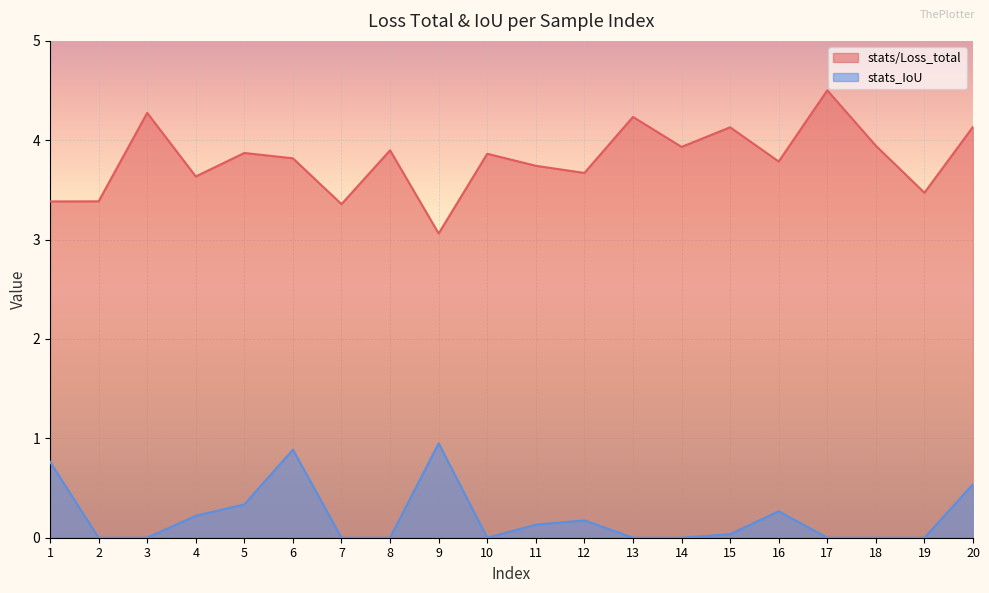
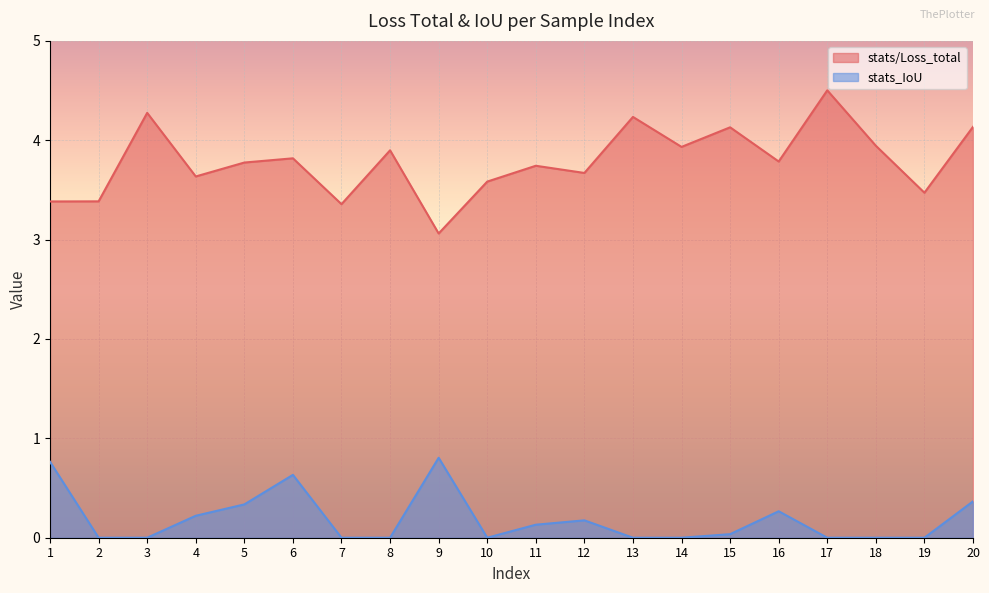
  {
    "stats/Loss_total": {
      "1": 3.4,
      "2": 3.4,
      "3": 4.3,
      "4": 3.6,
-     "5": 3.9,
+     "5": 3.8,
      "6": 3.8,
      "7": 3.4,
      "8": 3.9,
      "9": 3.1,
-     "10": 3.9,
+     "10": 3.6,
      "11": 3.7,
      "12": 3.7,
      "13": 4.2,
      "14": 3.9,
      "15": 4.1,
      "16": 3.8,
      "17": 4.5,
      "18": 3.9,
      "19": 3.5,
      "20": 4.1
    },
    "stats_IoU": {
      "1": 0.8,
      "2": 0.0,
      "3": 0.0,
      "4": 0.2,
      "5": 0.3,
-     "6": 0.9,
+     "6": 0.6,
      "7": 0.0,
      "8": 0.0,
-     "9": 1.0,
+     "9": 0.8,
      "10": 0.0,
      "11": 0.1,
      "12": 0.2,
      "13": 0.0,
      "14": 0.0,
      "15": 0.0,
      "16": 0.3,
      "17": 0.0,
      "18": 0.0,
      "19": 0.0,
-     "20": 0.5
+     "20": 0.4
    }
  }
